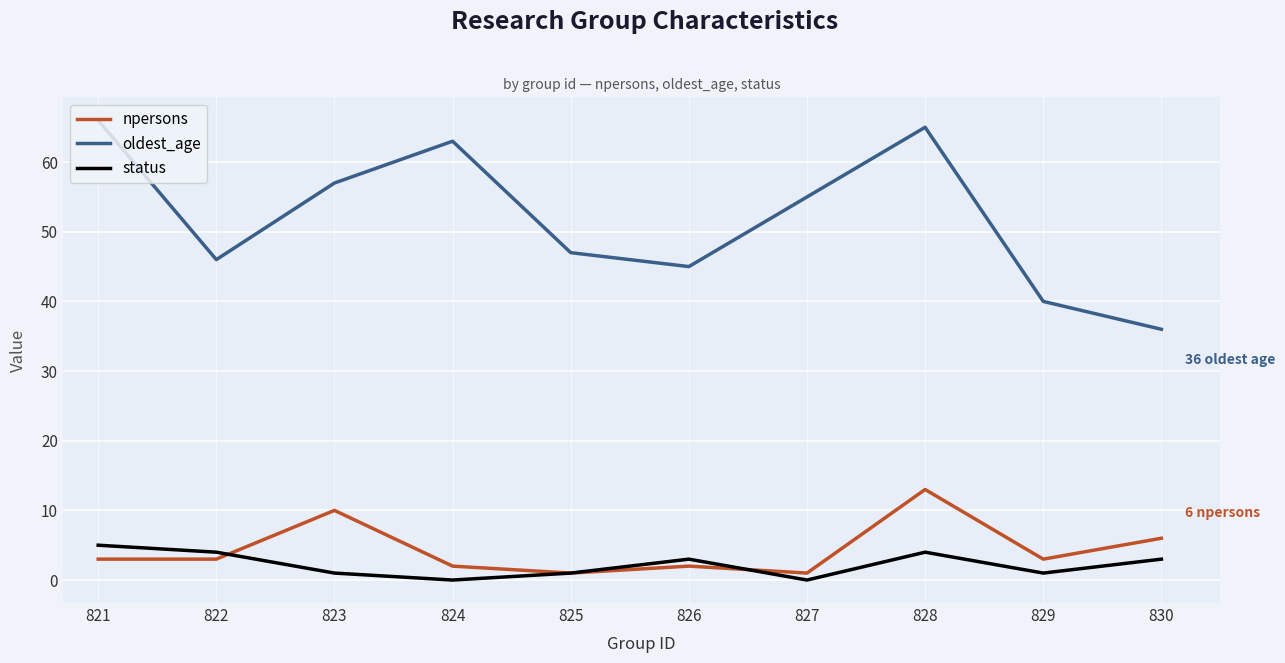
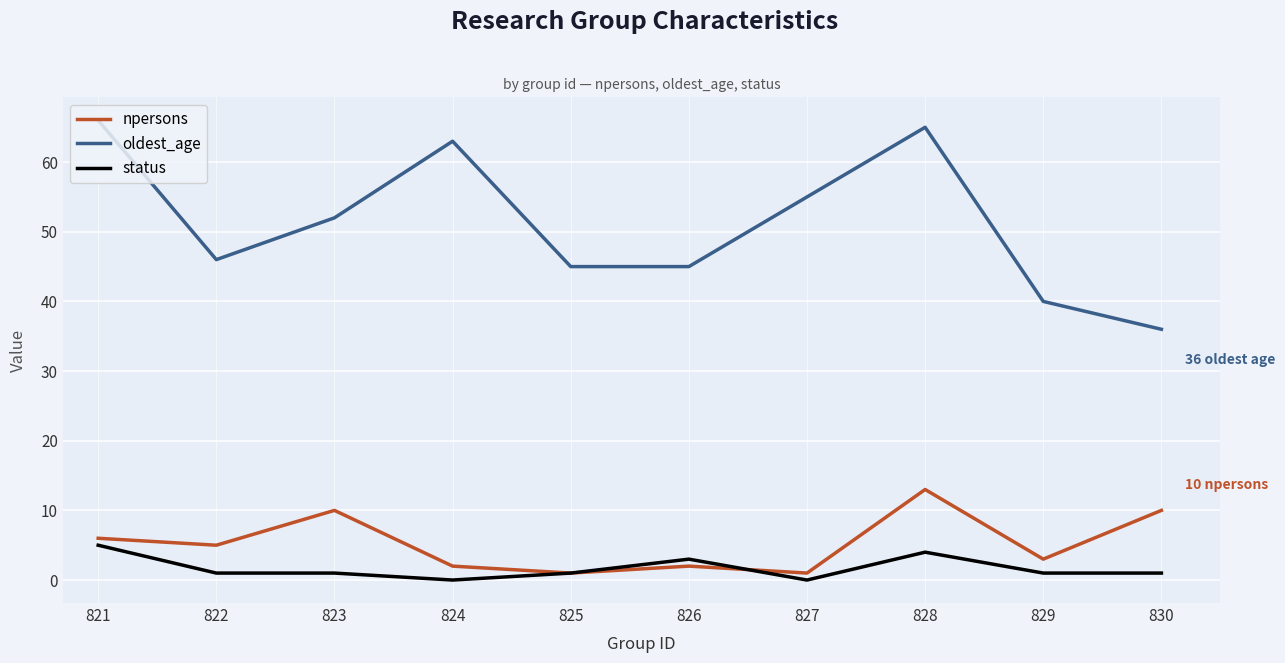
  {
    "npersons": {
-     "821": 3,
-     "822": 3,
-     "830": 6
+     "821": 6,
+     "822": 5,
+     "830": 10
    },
    "oldest_age": {
      "822": 46,
-     "823": 57,
+     "823": 52,
      "824": 63,
-     "825": 47,
+     "825": 45,
      "826": 45,
      "827": 55,
      "828": 65,
      "829": 40,
      "830": 36
    },
    "status": {
      "821": 5,
-     "822": 4,
+     "822": 1,
      "823": 1,
      "824": 0,
      "826": 3,
      "827": 0,
      "828": 4,
      "829": 1,
-     "830": 3
+     "830": 1
    }
  }
